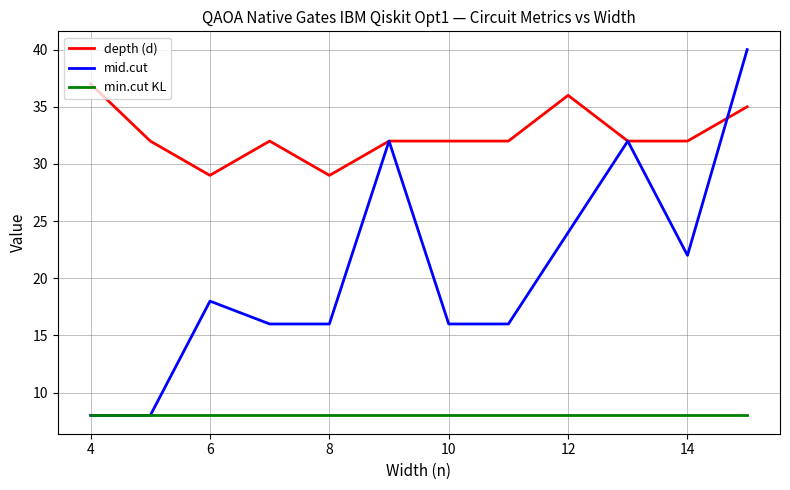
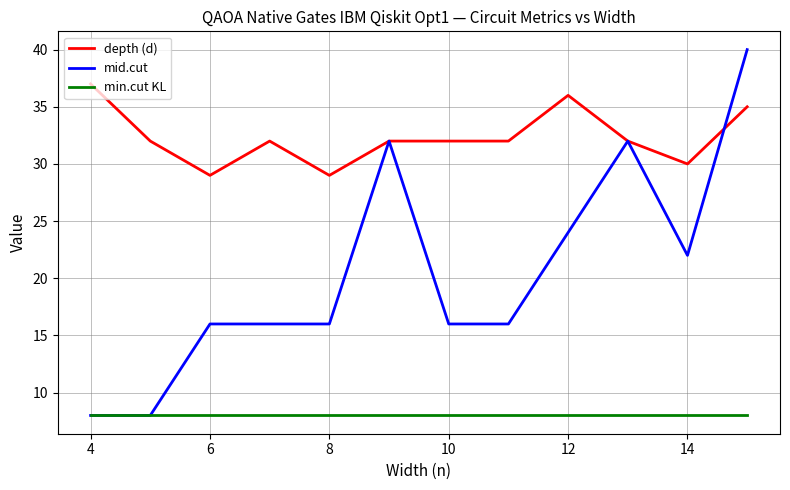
  {
    "depth (d)": {
      "6": 29,
      "8": 29,
      "10": 32,
      "12": 36,
-     "14": 32
+     "14": 30
    },
    "mid.cut": {
-     "6": 18,
+     "6": 16,
      "8": 16,
      "10": 16,
      "12": 24,
      "14": 22
    },
    "min.cut KL": {
      "6": 8,
      "8": 8,
      "10": 8,
      "12": 8,
      "14": 8
    }
  }
